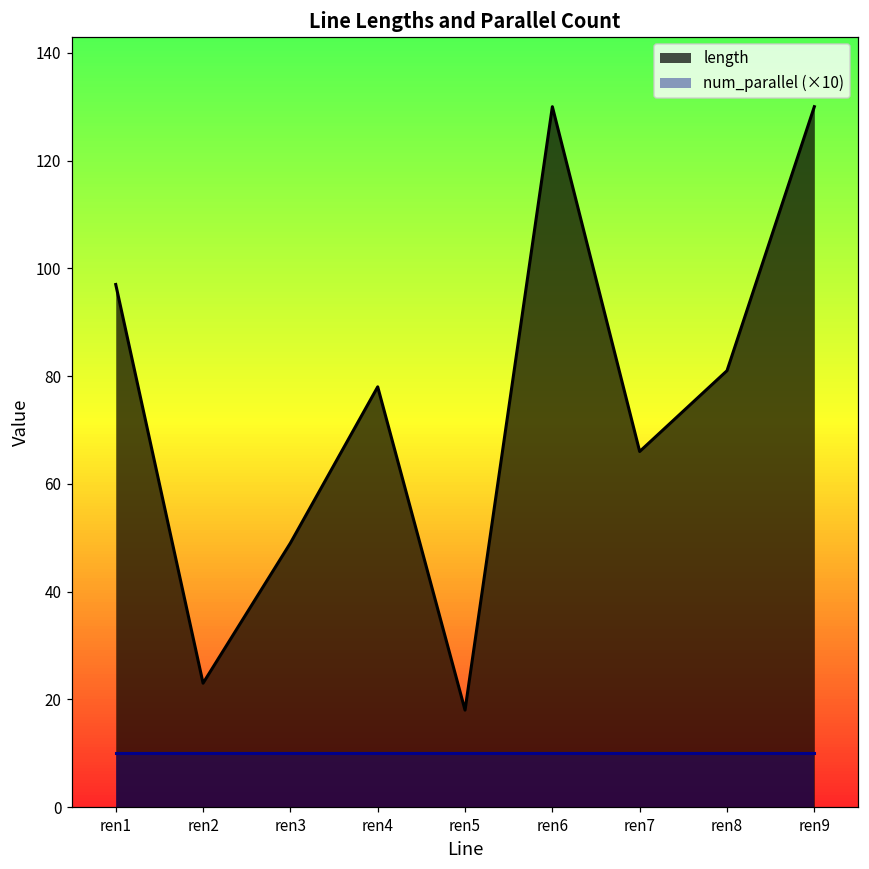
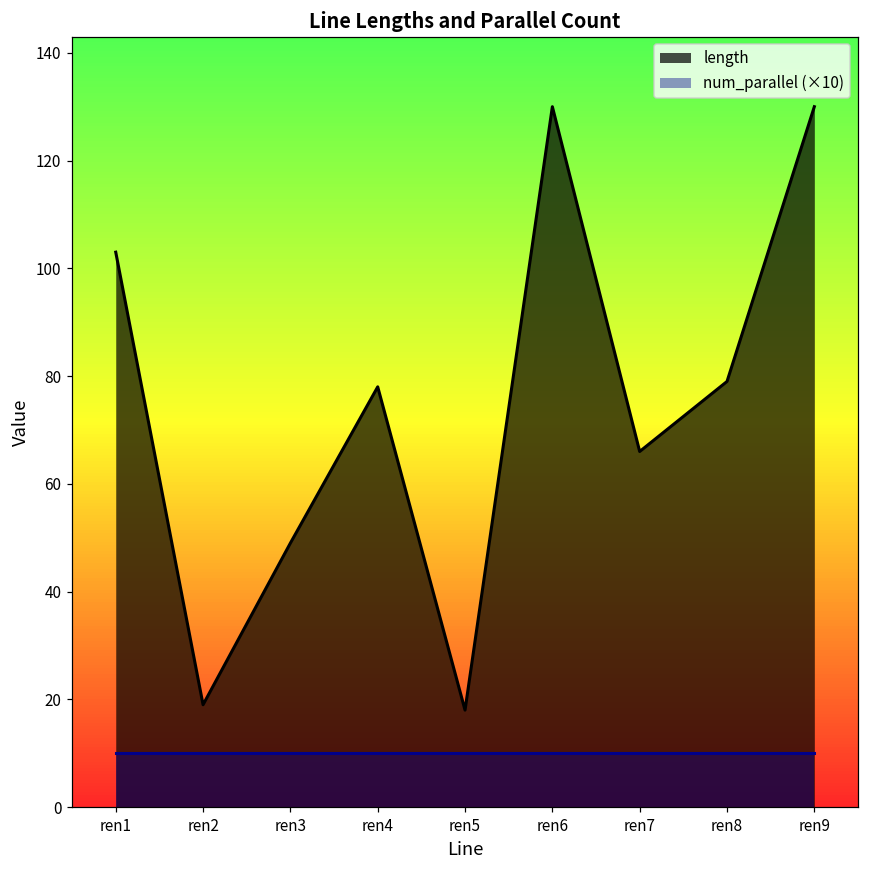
  {
    "length": {
-     "ren1": 97,
-     "ren2": 23,
+     "ren1": 103,
+     "ren2": 19,
      "ren3": 49,
      "ren4": 78,
      "ren5": 18,
      "ren6": 130,
      "ren7": 66,
-     "ren8": 81,
+     "ren8": 79,
      "ren9": 130
    },
    "num_parallel (×10)": {
      "ren1": 10,
      "ren2": 10,
      "ren3": 10,
      "ren4": 10,
      "ren5": 10,
      "ren6": 10,
      "ren7": 10,
      "ren8": 10,
      "ren9": 10
    }
  }
